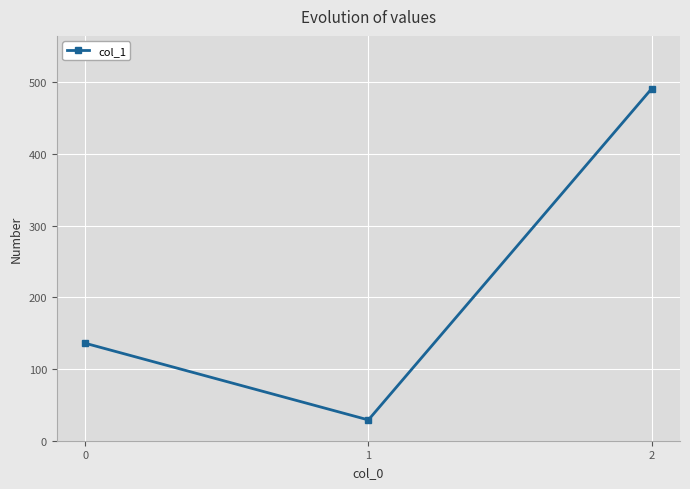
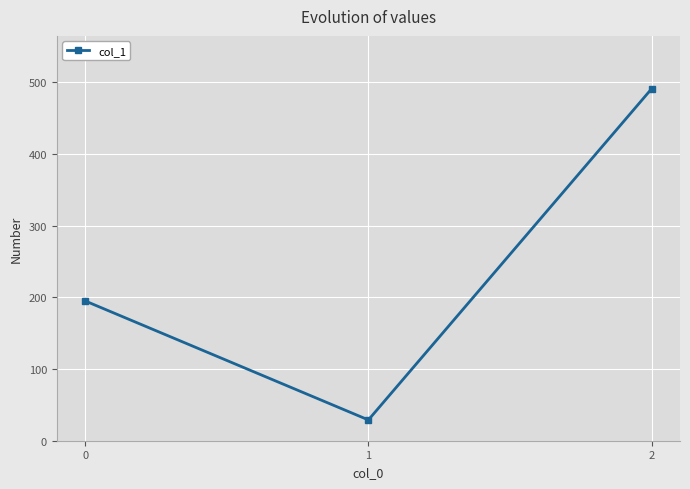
  {
-   "0": 140,
+   "0": 200,
    "1": 30,
    "2": 490
  }
